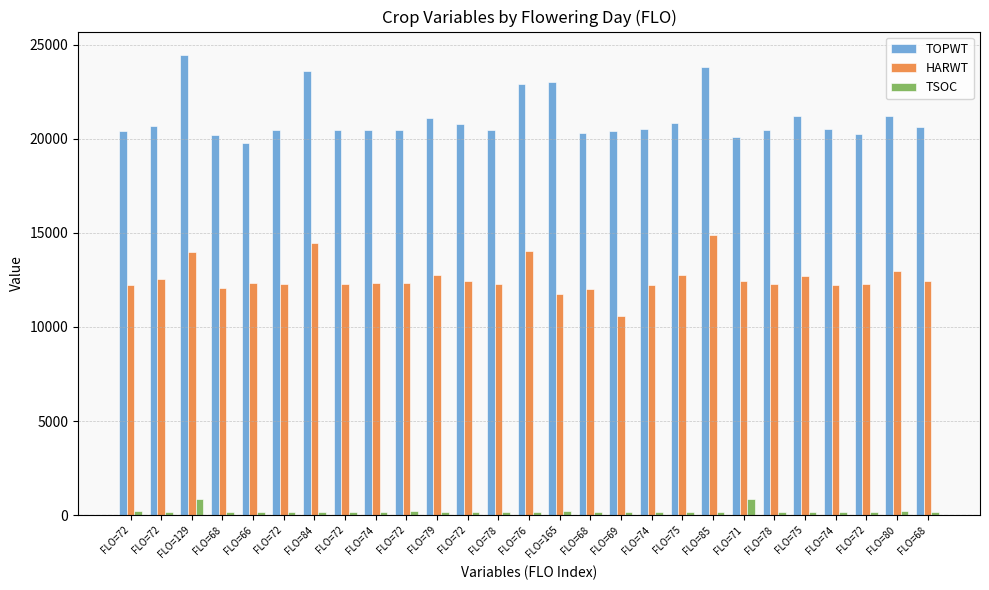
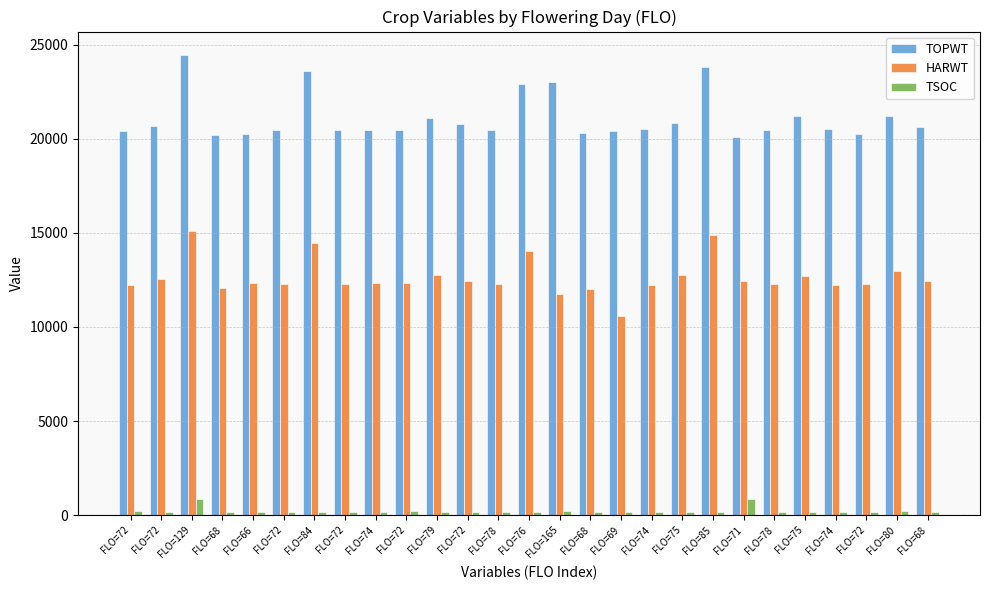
  {
    "TOPWT": {
      "FLO=129": 24500,
-     "FLO=66": 19800,
+     "FLO=66": 20300,
      "FLO=84": 23600,
      "FLO=79": 21100,
      "FLO=76": 22900,
      "FLO=165": 23000,
      "FLO=69": 20400,
      "FLO=85": 23800,
      "FLO=71": 20100,
      "FLO=80": 21200
    },
    "HARWT": {
-     "FLO=129": 14000,
+     "FLO=129": 15100,
      "FLO=66": 12400,
      "FLO=84": 14400,
      "FLO=79": 12800,
      "FLO=76": 14000,
      "FLO=165": 11700,
      "FLO=69": 10600,
      "FLO=85": 14900,
      "FLO=71": 12500,
      "FLO=80": 13000
    },
    "TSOC": {
      "FLO=129": 900,
      "FLO=66": 100,
      "FLO=84": 200,
      "FLO=79": 200,
      "FLO=76": 200,
      "FLO=165": 200,
      "FLO=69": 200,
      "FLO=85": 200,
      "FLO=71": 900,
      "FLO=80": 200
    }
  }
